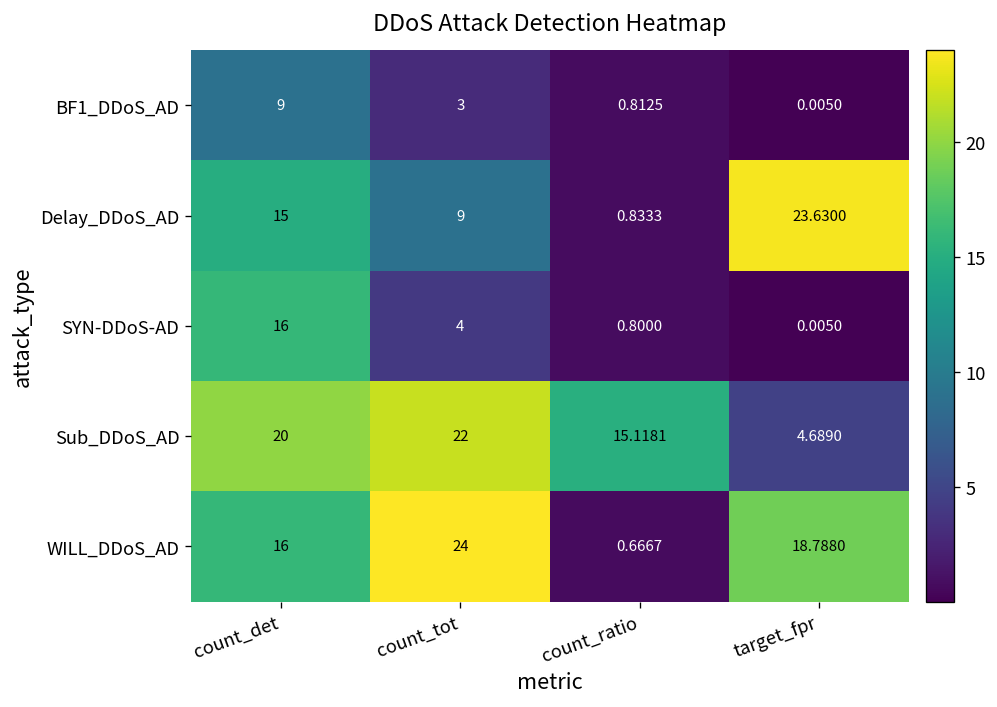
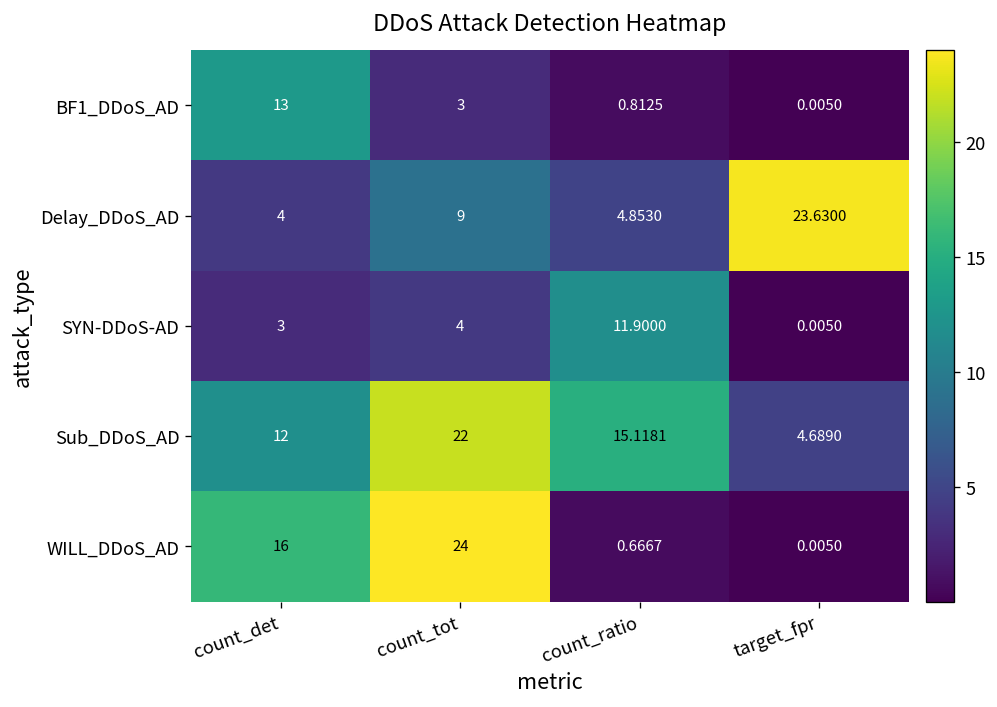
  {
    "BF1_DDoS_AD": {
-     "count_det": 9,
+     "count_det": 13,
      "count_tot": 3,
      "count_ratio": 0.8125,
      "target_fpr": 0.0050
    },
    "Delay_DDoS_AD": {
-     "count_det": 15,
+     "count_det": 4,
      "count_tot": 9,
-     "count_ratio": 0.8333,
+     "count_ratio": 4.8530,
      "target_fpr": 23.6300
    },
    "SYN-DDoS-AD": {
-     "count_det": 16,
+     "count_det": 3,
      "count_tot": 4,
-     "count_ratio": 0.8000,
+     "count_ratio": 11.9000,
      "target_fpr": 0.0050
    },
    "Sub_DDoS_AD": {
-     "count_det": 20,
+     "count_det": 12,
      "count_tot": 22,
      "count_ratio": 15.1181,
      "target_fpr": 4.6890
    },
    "WILL_DDoS_AD": {
      "count_det": 16,
      "count_tot": 24,
      "count_ratio": 0.6667,
-     "target_fpr": 18.7880
+     "target_fpr": 0.0050
    }
  }
